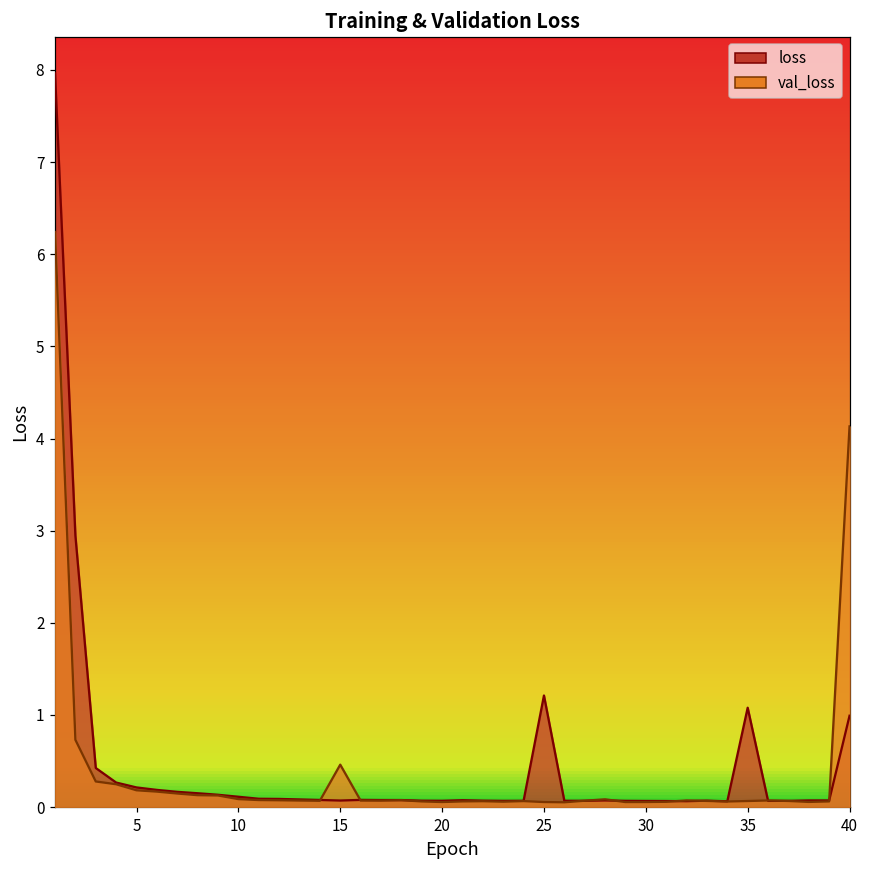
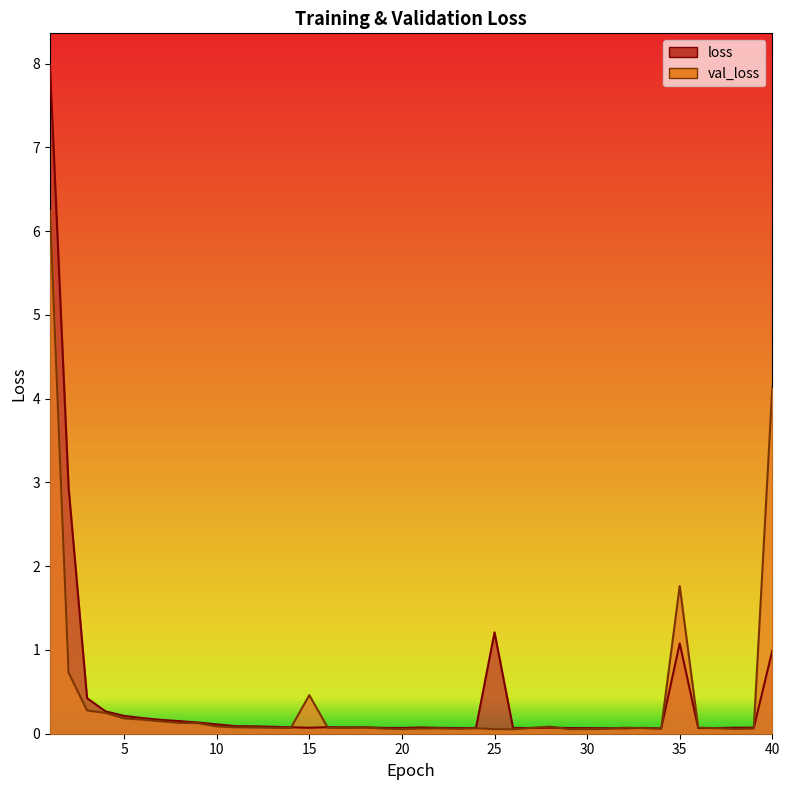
  {
    "loss": {
      "5": 0.2,
      "15": 0.1,
      "25": 1.2,
      "35": 1.1,
      "40": 1.0
    },
    "val_loss": {
      "5": 0.2,
      "15": 0.5,
      "25": 0.1,
-     "35": 0.1,
+     "35": 1.8,
      "40": 4.1
    }
  }
